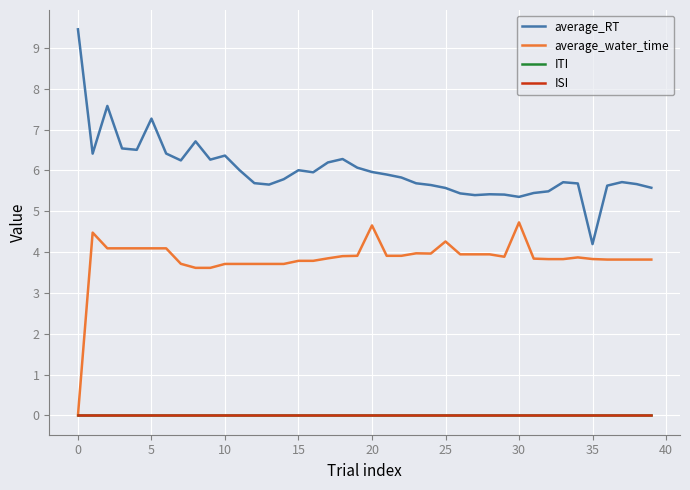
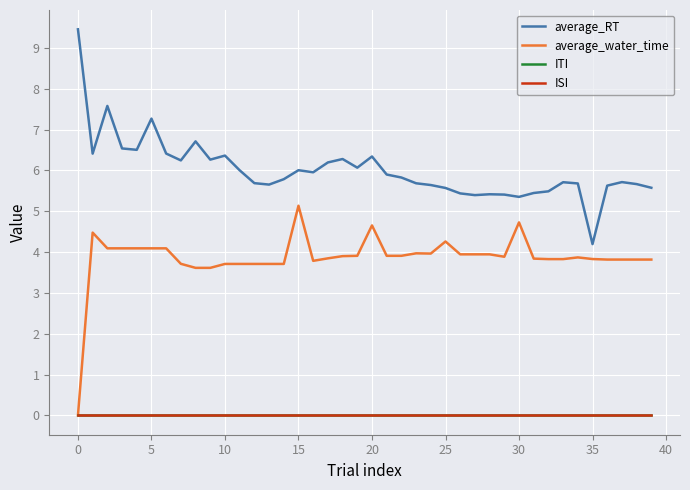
  {
    "average_RT": {
      "0": 9.5,
      "5": 7.3,
      "10": 6.4,
      "15": 6.0,
-     "20": 6.0,
+     "20": 6.3,
      "25": 5.6,
      "30": 5.4,
      "35": 4.2
    },
    "average_water_time": {
      "5": 4.1,
      "10": 3.7,
-     "15": 3.8,
+     "15": 5.1,
      "20": 4.7,
      "25": 4.3,
      "30": 4.7,
      "35": 3.8
    },
    "ISI": {
      "5": 0.0,
      "10": 0.0,
      "15": 0.0,
      "20": 0.0,
      "25": 0.0,
      "30": 0.0,
      "35": 0.0
    }
  }
